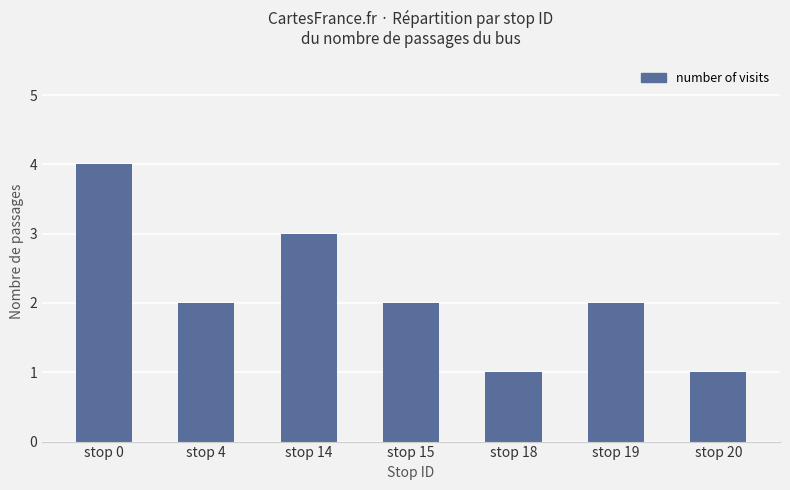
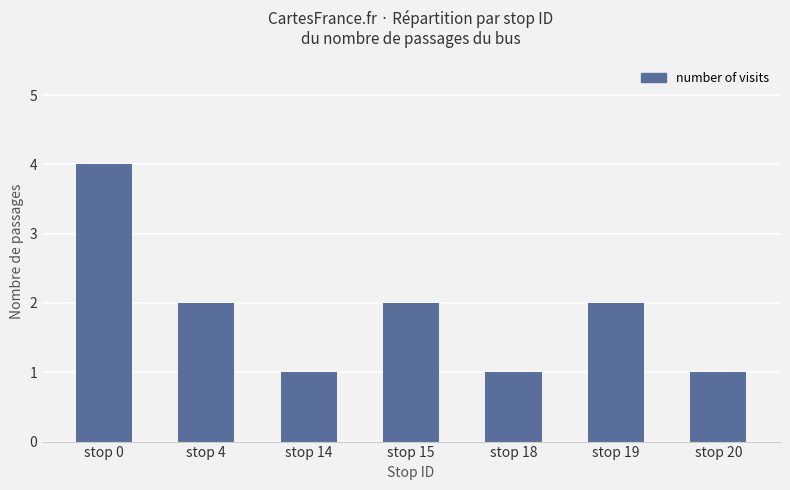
  {
    "stop 0": 4,
    "stop 4": 2,
-   "stop 14": 3,
+   "stop 14": 1,
    "stop 15": 2,
    "stop 18": 1,
    "stop 19": 2,
    "stop 20": 1
  }
